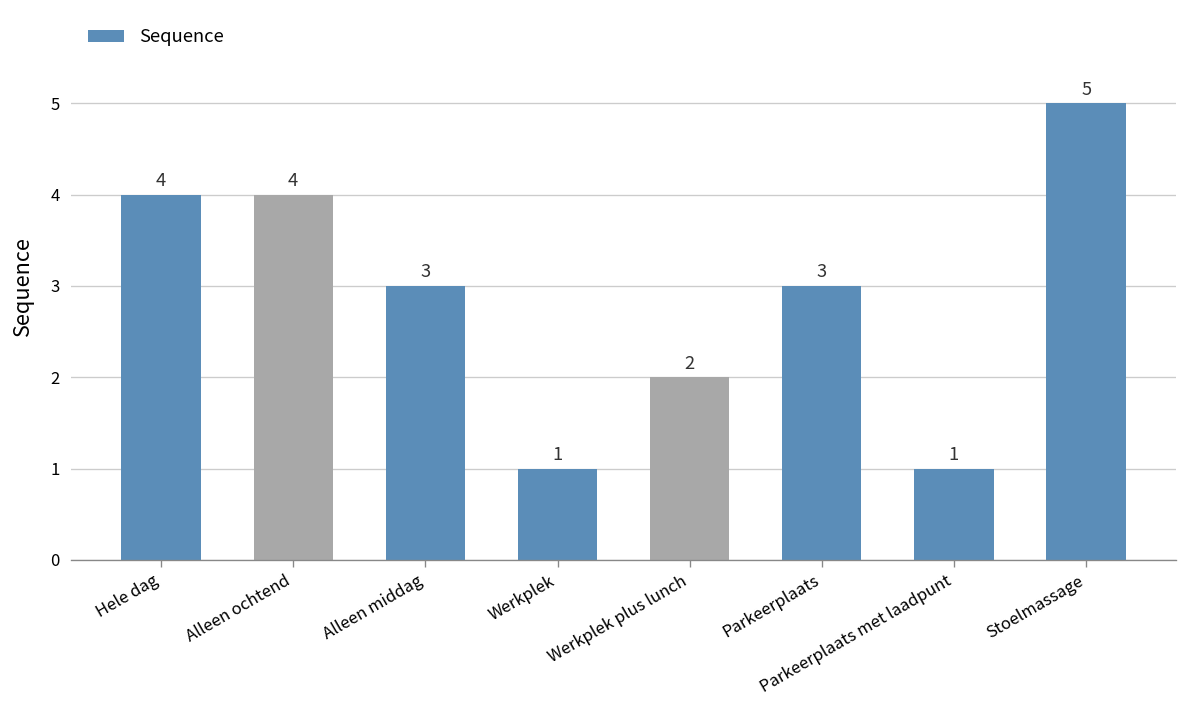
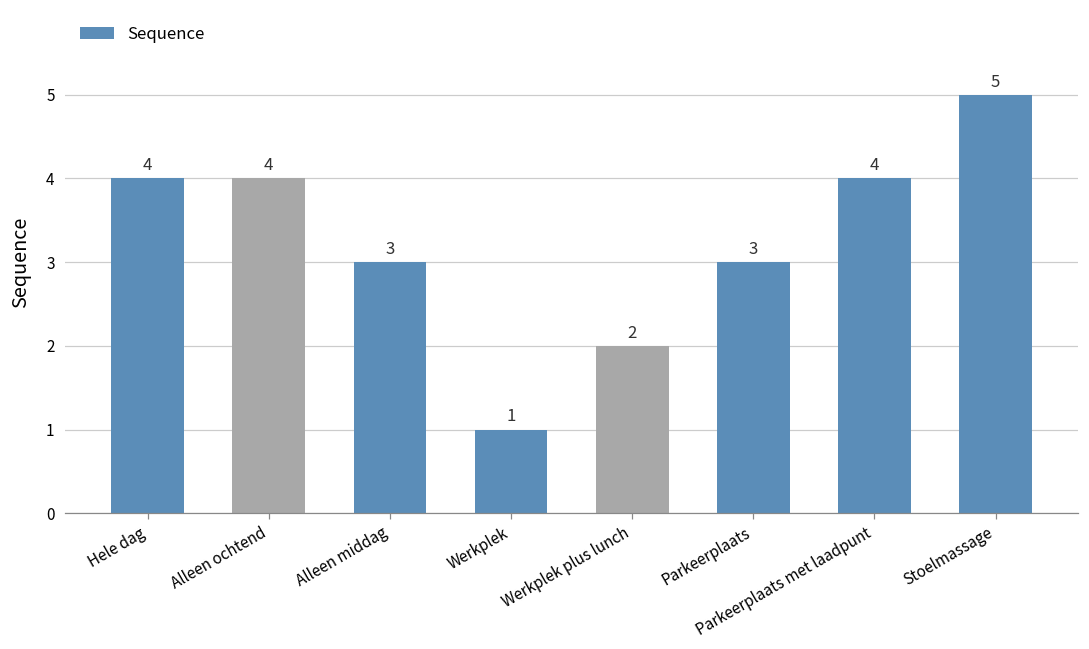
  {
    "Hele dag": 4,
    "Alleen ochtend": 4,
    "Alleen middag": 3,
    "Werkplek": 1,
    "Werkplek plus lunch": 2,
    "Parkeerplaats": 3,
-   "Parkeerplaats met laadpunt": 1,
+   "Parkeerplaats met laadpunt": 4,
    "Stoelmassage": 5
  }
